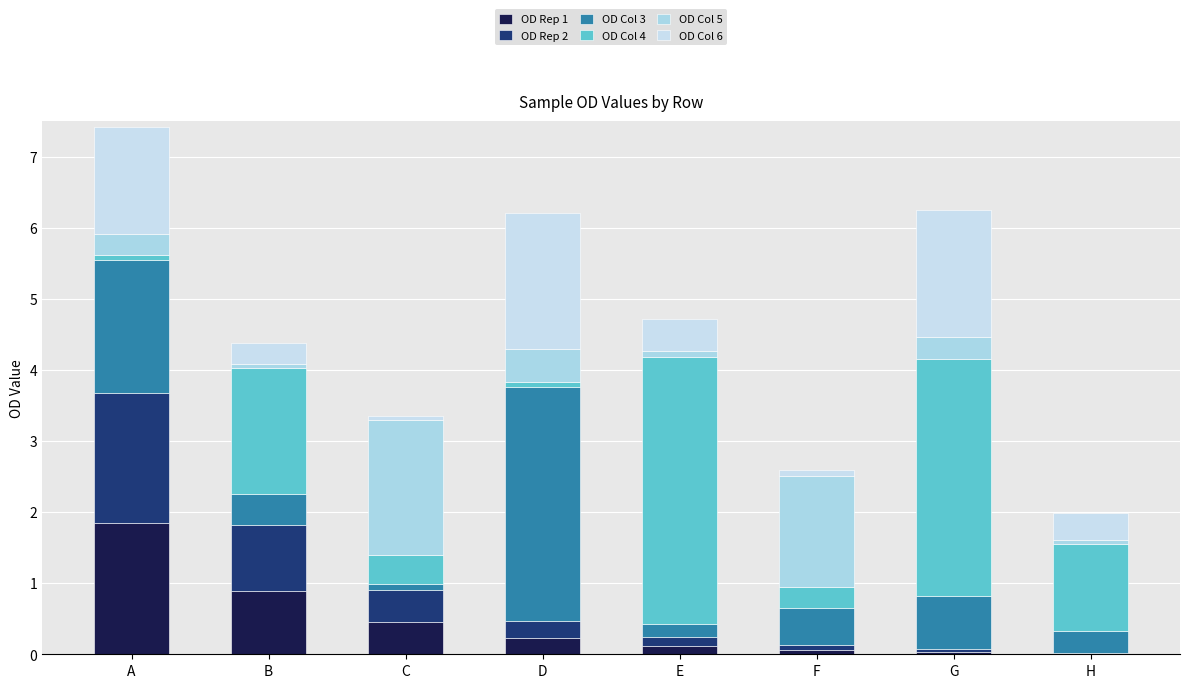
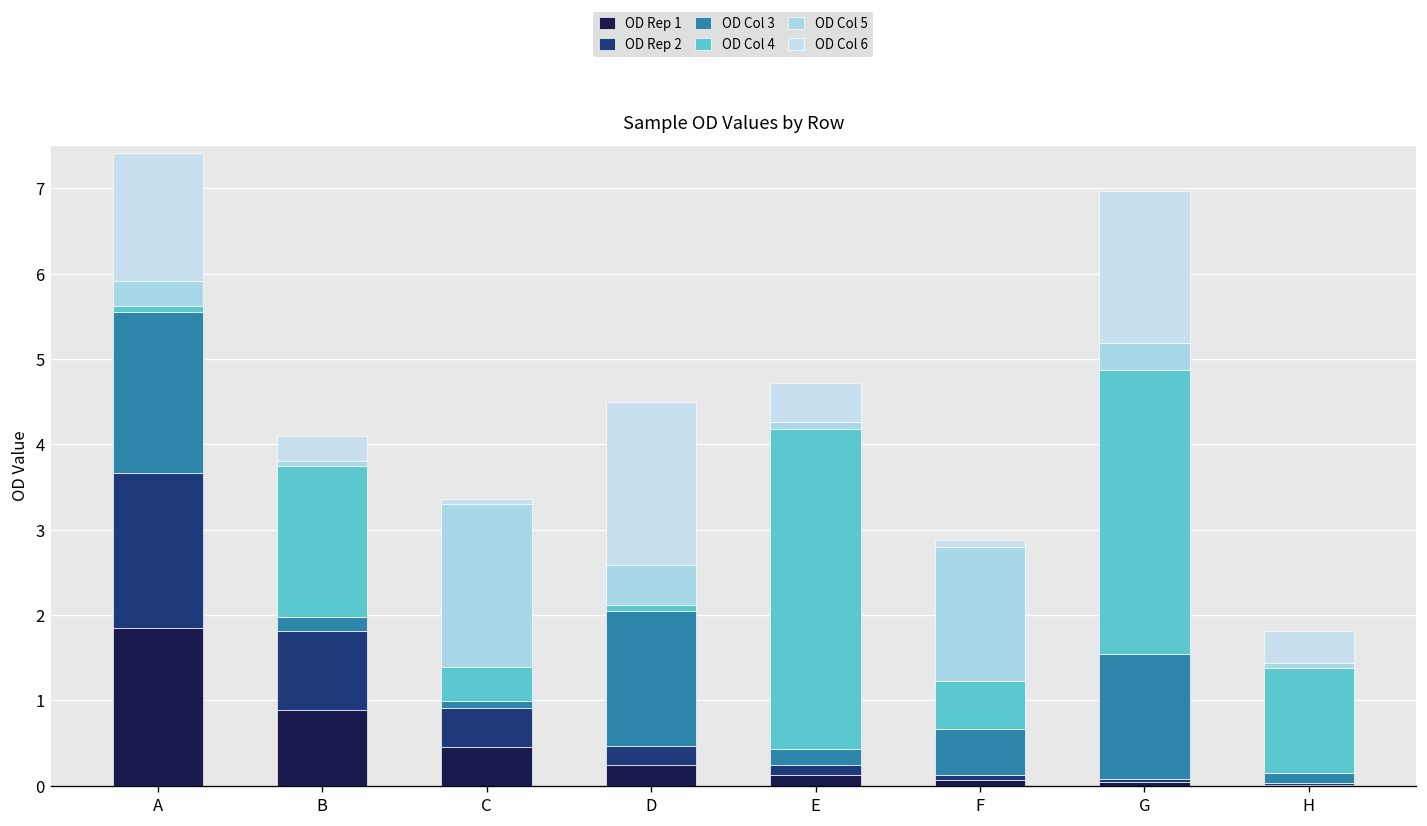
  {
    "OD Col 3": {
      "A": 1.9,
-     "B": 0.4,
+     "B": 0.2,
      "C": 0.1,
-     "D": 3.3,
+     "D": 1.6,
      "E": 0.2,
      "F": 0.5,
-     "G": 0.8,
-     "H": 0.3
+     "G": 1.5,
+     "H": 0.1
    },
    "OD Col 4": {
      "A": 0.1,
      "B": 1.8,
      "C": 0.4,
      "D": 0.1,
      "E": 3.7,
-     "F": 0.3,
+     "F": 0.6,
      "G": 3.3,
      "H": 1.2
    }
  }
